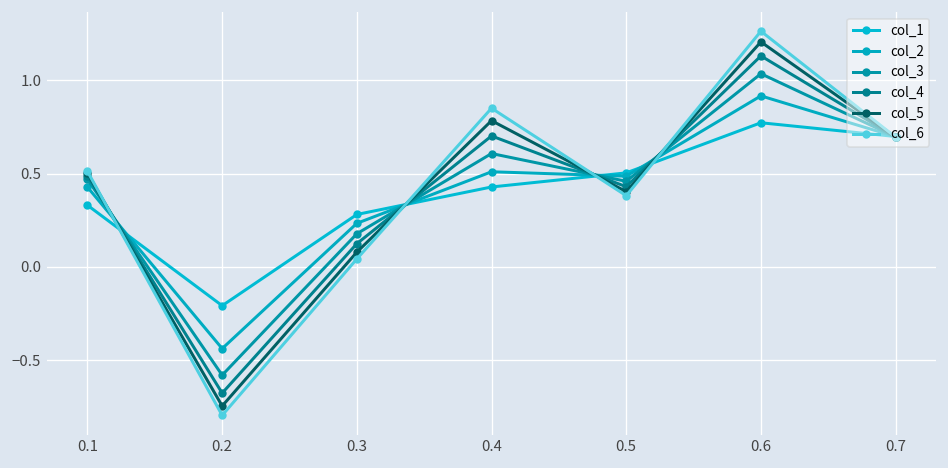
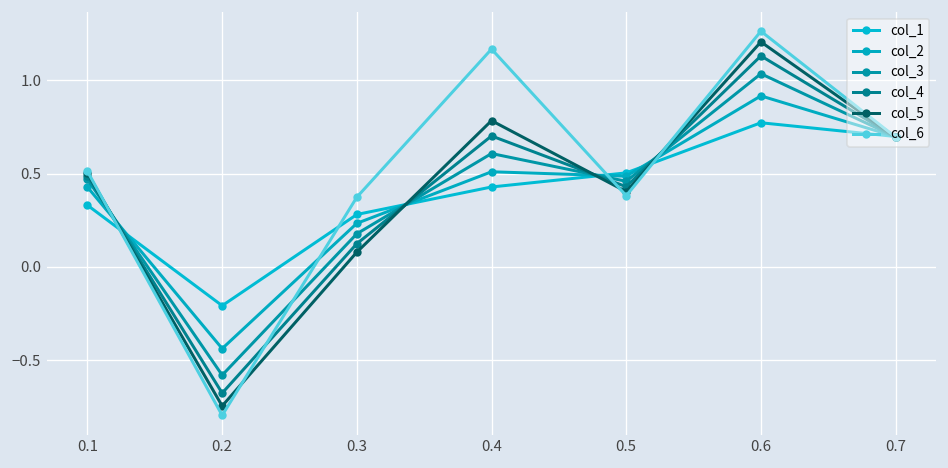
  {
    "col_6": {
      "0.2": -0.80,
-     "0.3": 0.04,
-     "0.4": 0.85,
+     "0.3": 0.37,
+     "0.4": 1.17,
      "0.5": 0.38,
      "0.6": 1.26
    }
  }
